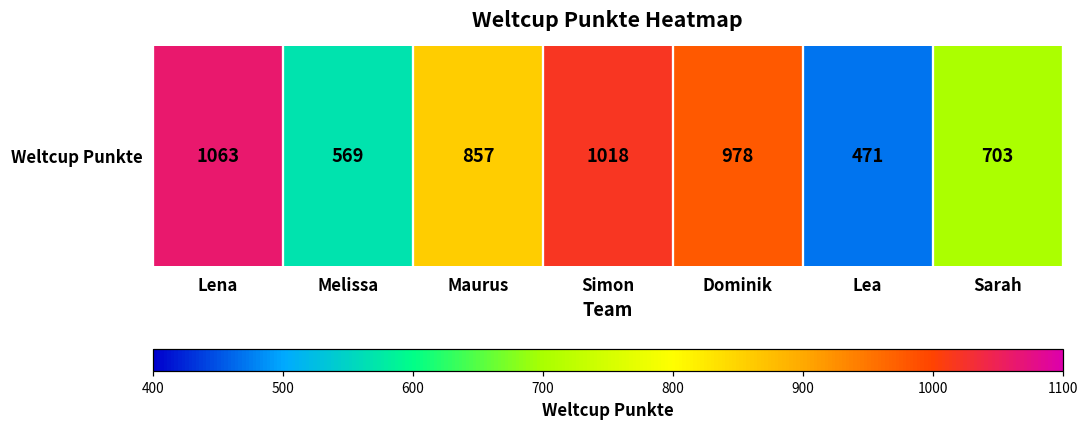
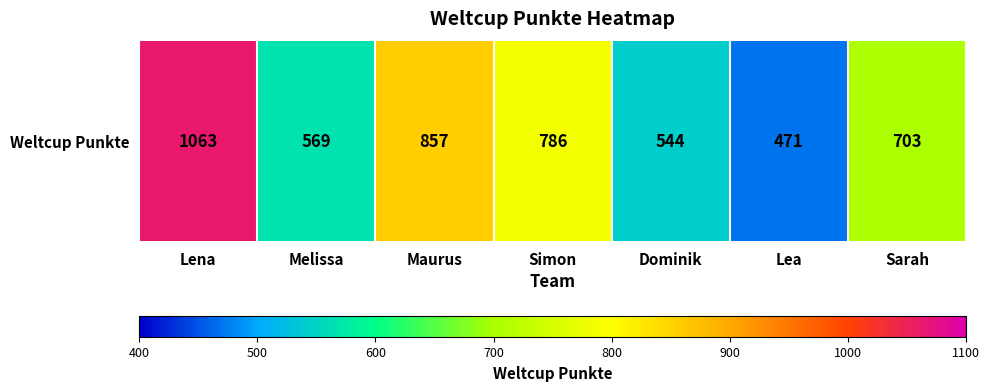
  {
    "Weltcup Punkte": {
      "Lena": 1063,
      "Melissa": 569,
      "Maurus": 857,
-     "Simon": 1018,
-     "Dominik": 978,
+     "Simon": 786,
+     "Dominik": 544,
      "Lea": 471,
      "Sarah": 703
    }
  }
